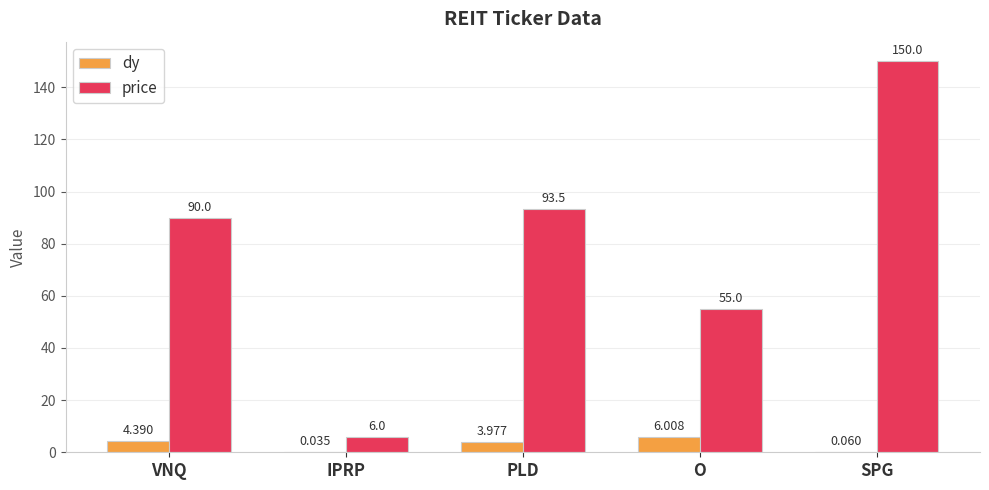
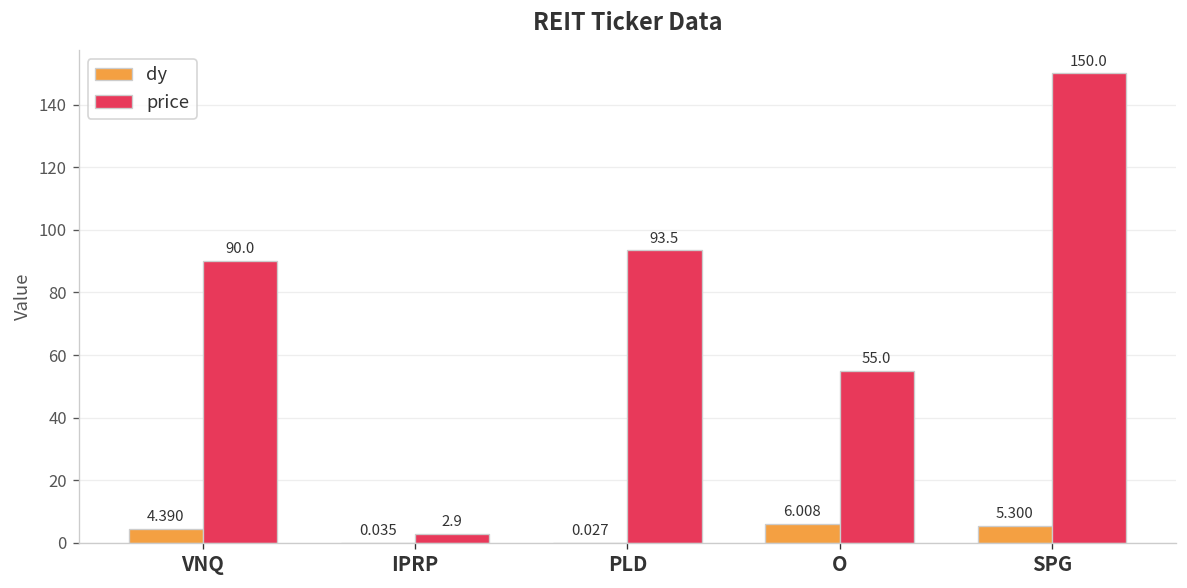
  {
    "dy": {
      "VNQ": 4.390,
      "IPRP": 0.035,
-     "PLD": 3.977,
+     "PLD": 0.027,
      "O": 6.008,
-     "SPG": 0.060
+     "SPG": 5.300
    },
    "price": {
      "VNQ": 90.0,
-     "IPRP": 6.0,
+     "IPRP": 2.9,
      "PLD": 93.5,
      "O": 55.0,
      "SPG": 150.0
    }
  }
